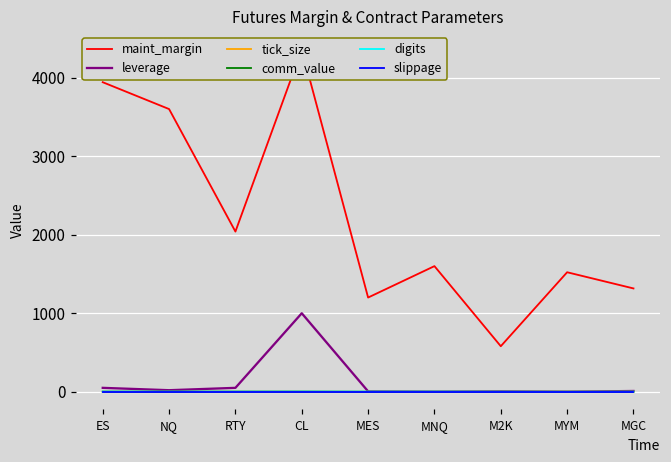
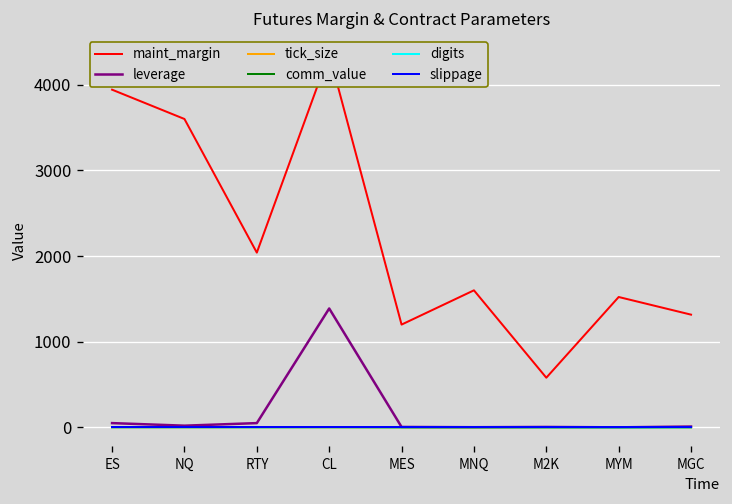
  {
    "maint_margin": {
      "ES": 3900,
      "NQ": 3600,
      "RTY": 2000,
      "MES": 1200,
      "MNQ": 1600,
      "M2K": 600,
      "MYM": 1500,
      "MGC": 1300
    },
    "leverage": {
      "ES": 100,
      "RTY": 100,
-     "CL": 1000
+     "CL": 1400
    },
    "slippage": {
      "ES": 0,
      "RTY": 0,
      "CL": 0
    }
  }
